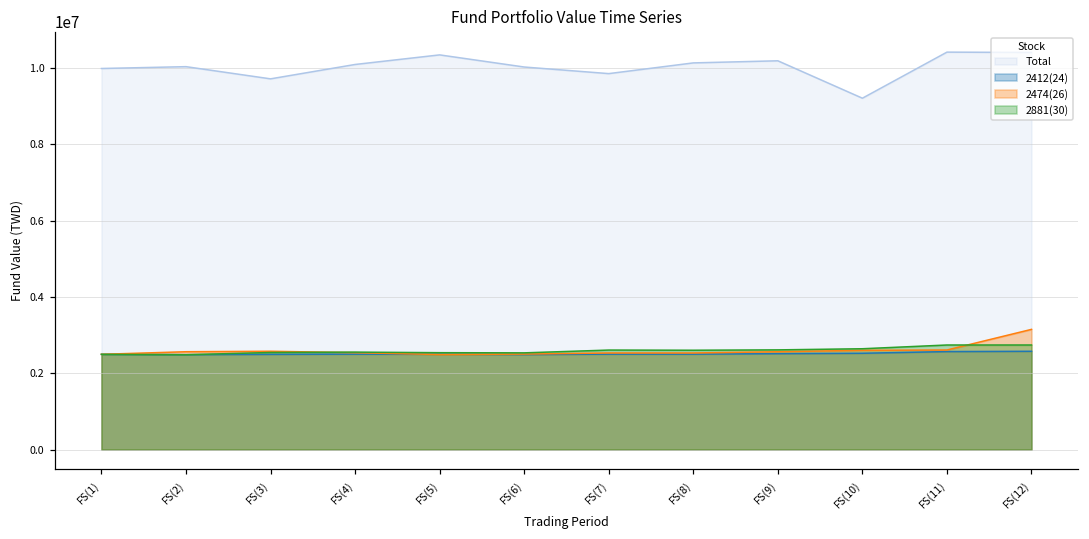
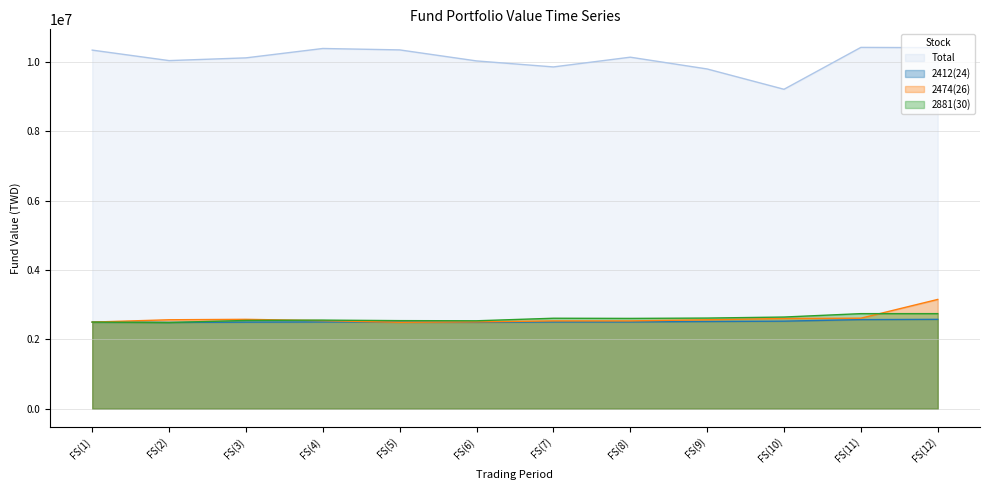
  {
    "Total": {
-     "FS(1)": 10000000,
+     "FS(1)": 10300000,
      "FS(2)": 10000000,
-     "FS(3)": 9700000,
-     "FS(4)": 10100000,
+     "FS(3)": 10100000,
+     "FS(4)": 10400000,
      "FS(5)": 10300000,
      "FS(6)": 10000000,
      "FS(7)": 9900000,
      "FS(8)": 10100000,
-     "FS(9)": 10200000,
+     "FS(9)": 9800000,
      "FS(10)": 9200000,
      "FS(11)": 10400000
    },
    "2412(24)": {
      "FS(10)": 2500000,
      "FS(12)": 2600000
    },
    "2474(26)": {
      "FS(2)": 2600000,
      "FS(12)": 3200000
    },
    "2881(30)": {
      "FS(7)": 2600000,
      "FS(11)": 2700000,
      "FS(12)": 2700000
    }
  }
